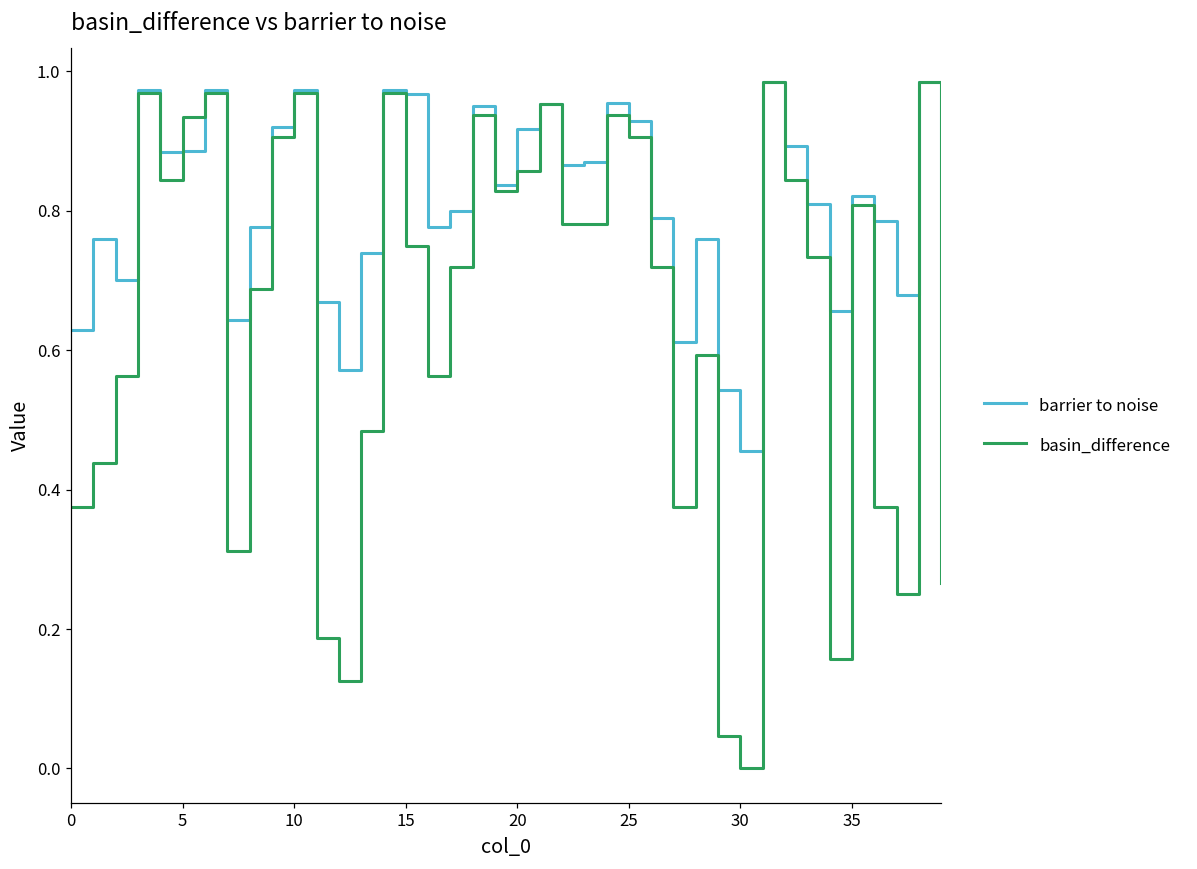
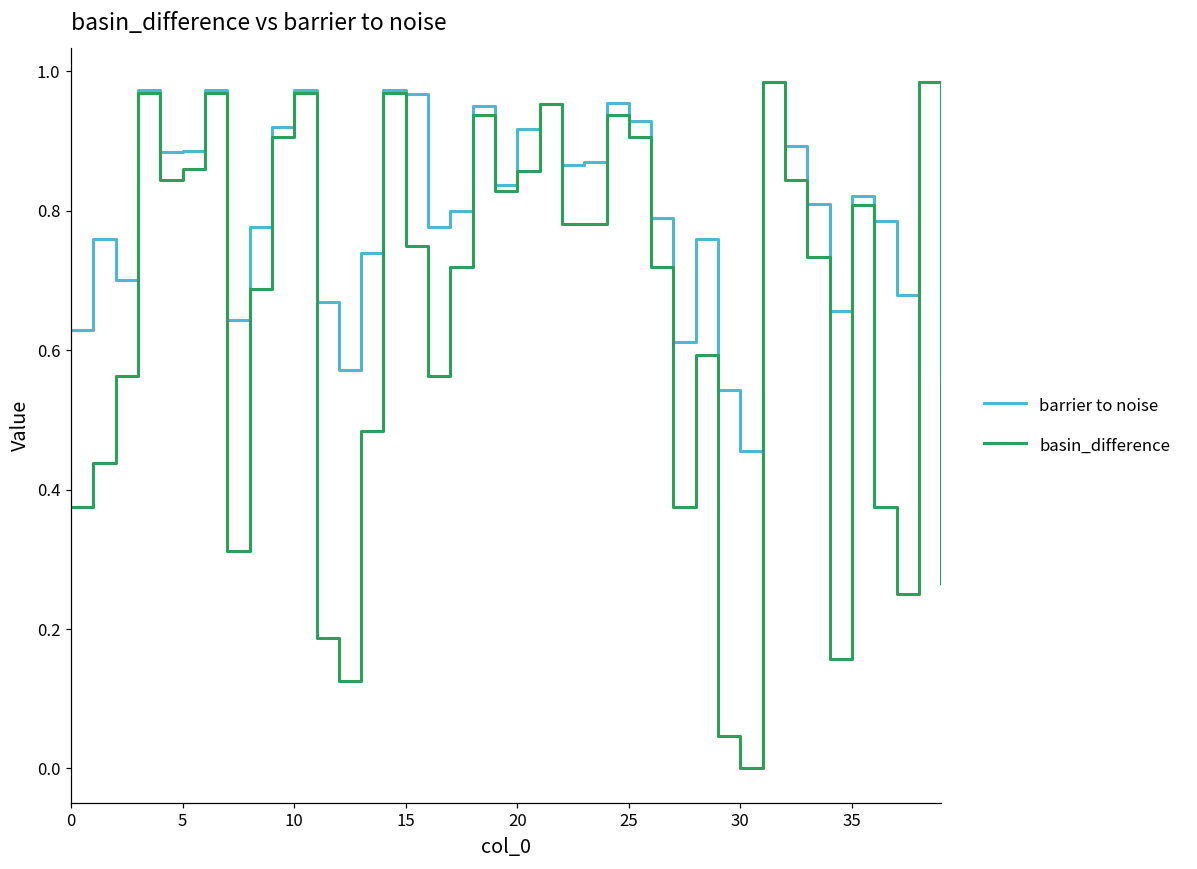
  {
    "barrier to noise": {
      "0": 0.63,
      "5": 0.89,
      "10": 0.97,
      "15": 0.97,
      "20": 0.92,
      "25": 0.93,
      "30": 0.46,
      "35": 0.82
    },
    "basin_difference": {
      "0": 0.38,
-     "5": 0.93,
+     "5": 0.86,
      "10": 0.97,
      "15": 0.75,
      "20": 0.86,
      "25": 0.91,
      "30": 0.00,
      "35": 0.81
    }
  }
